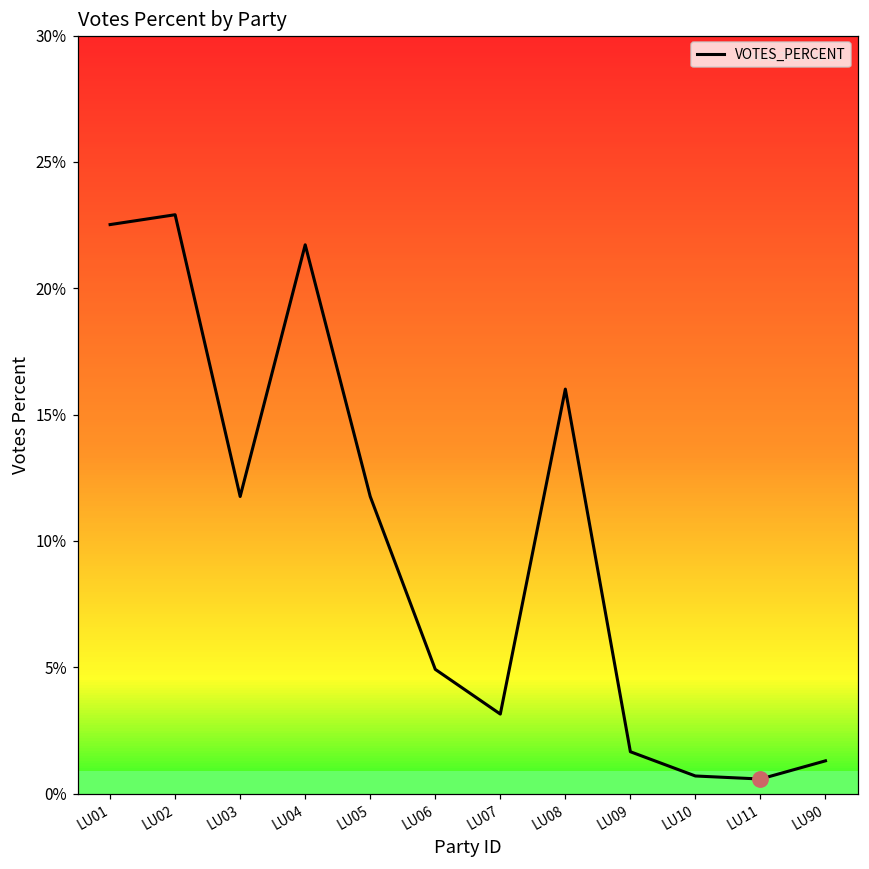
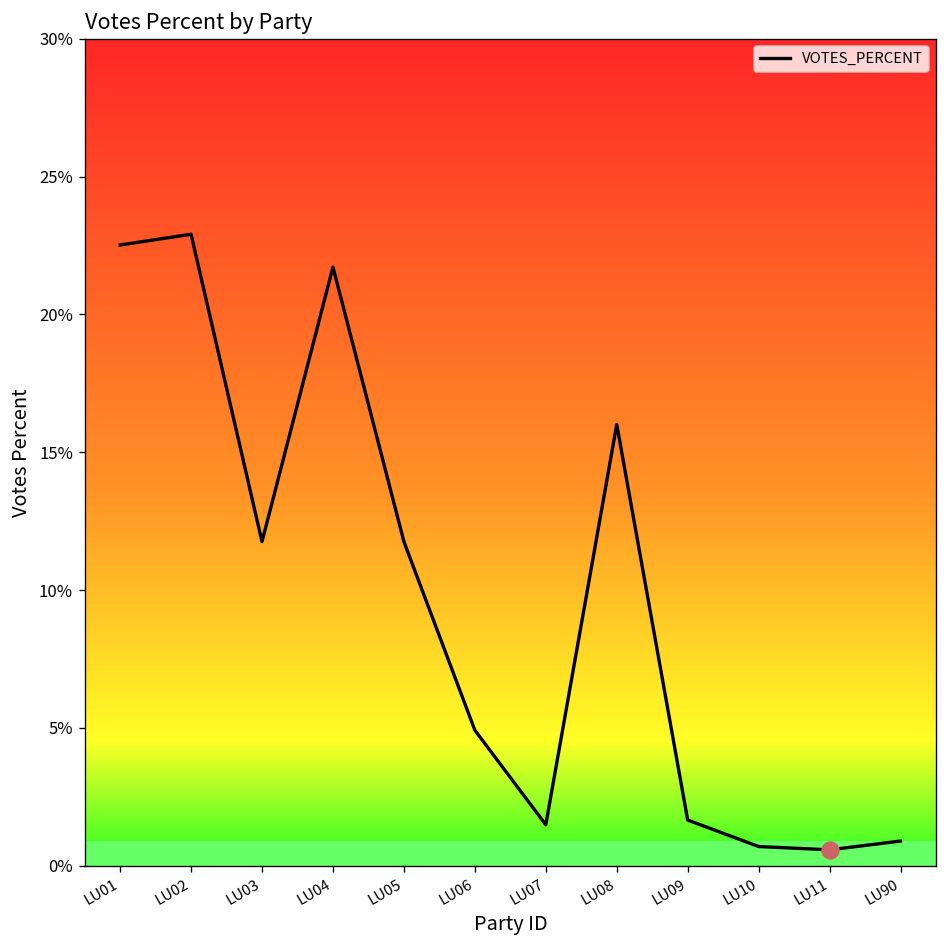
  {
    "VOTES_PERCENT": {
      "LU01": "22.5%",
      "LU02": "22.9%",
      "LU03": "11.8%",
      "LU04": "21.7%",
      "LU05": "11.8%",
      "LU06": "4.9%",
-     "LU07": "3.2%",
+     "LU07": "1.5%",
      "LU08": "16.0%",
      "LU09": "1.7%",
      "LU10": "0.7%",
-     "LU90": "1.3%"
+     "LU90": "0.9%"
    }
  }
